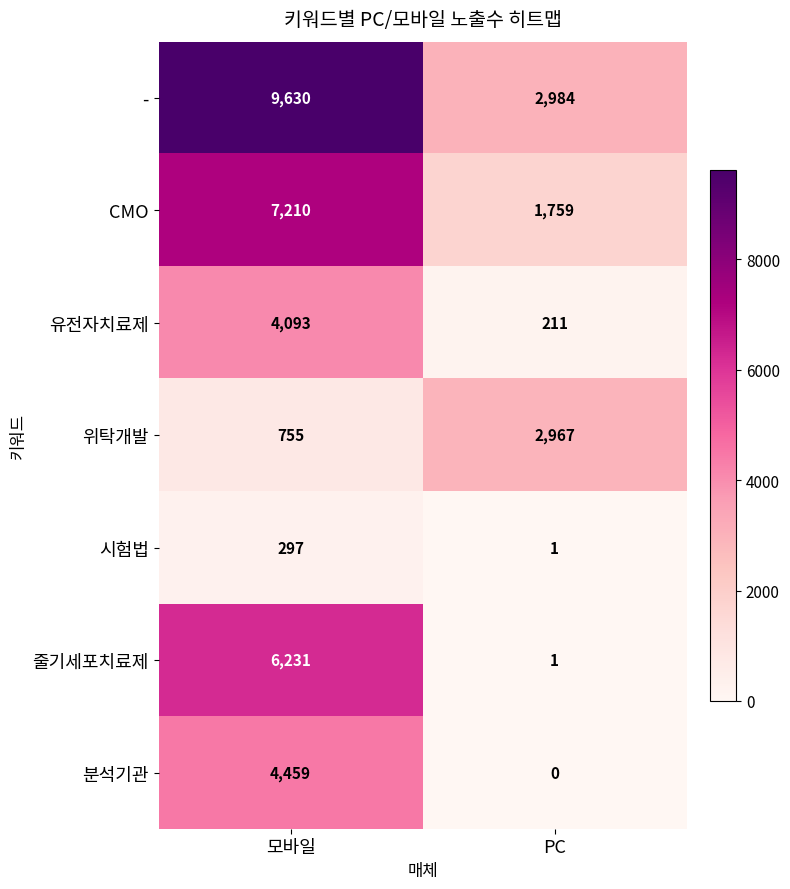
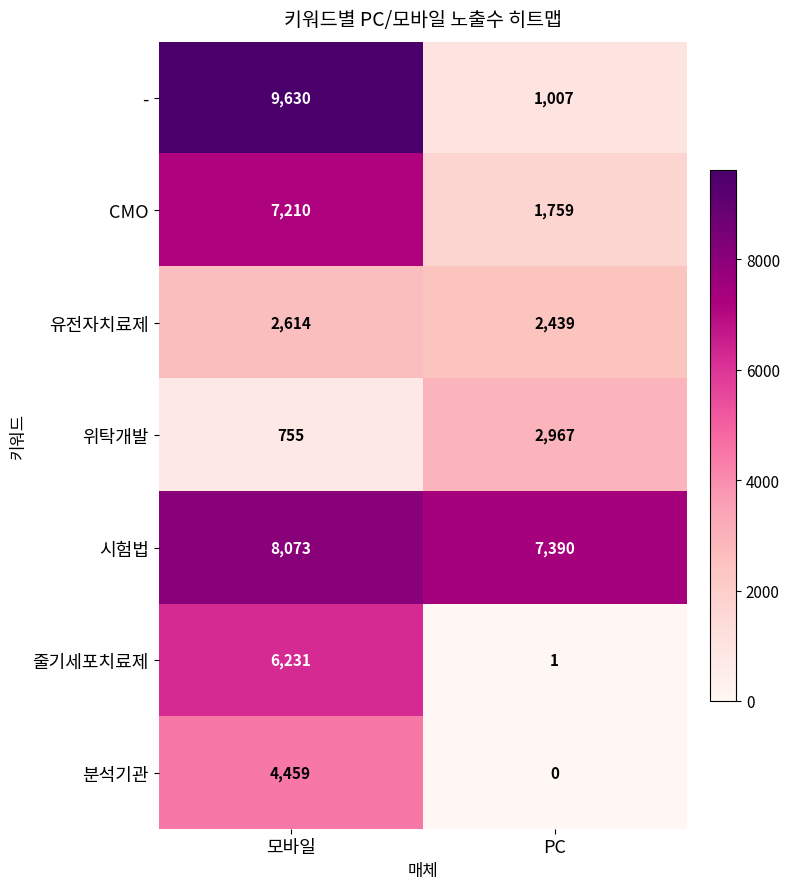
  {
    "-": {
      "모바일": "9,630",
-     "PC": "2,984"
+     "PC": "1,007"
    },
    "CMO": {
      "모바일": "7,210",
      "PC": "1,759"
    },
    "유전자치료제": {
-     "모바일": "4,093",
-     "PC": "211"
+     "모바일": "2,614",
+     "PC": "2,439"
    },
    "위탁개발": {
      "모바일": "755",
      "PC": "2,967"
    },
    "시험법": {
-     "모바일": "297",
-     "PC": "1"
+     "모바일": "8,073",
+     "PC": "7,390"
    },
    "줄기세포치료제": {
      "모바일": "6,231",
      "PC": "1"
    },
    "분석기관": {
      "모바일": "4,459",
      "PC": "0"
    }
  }
